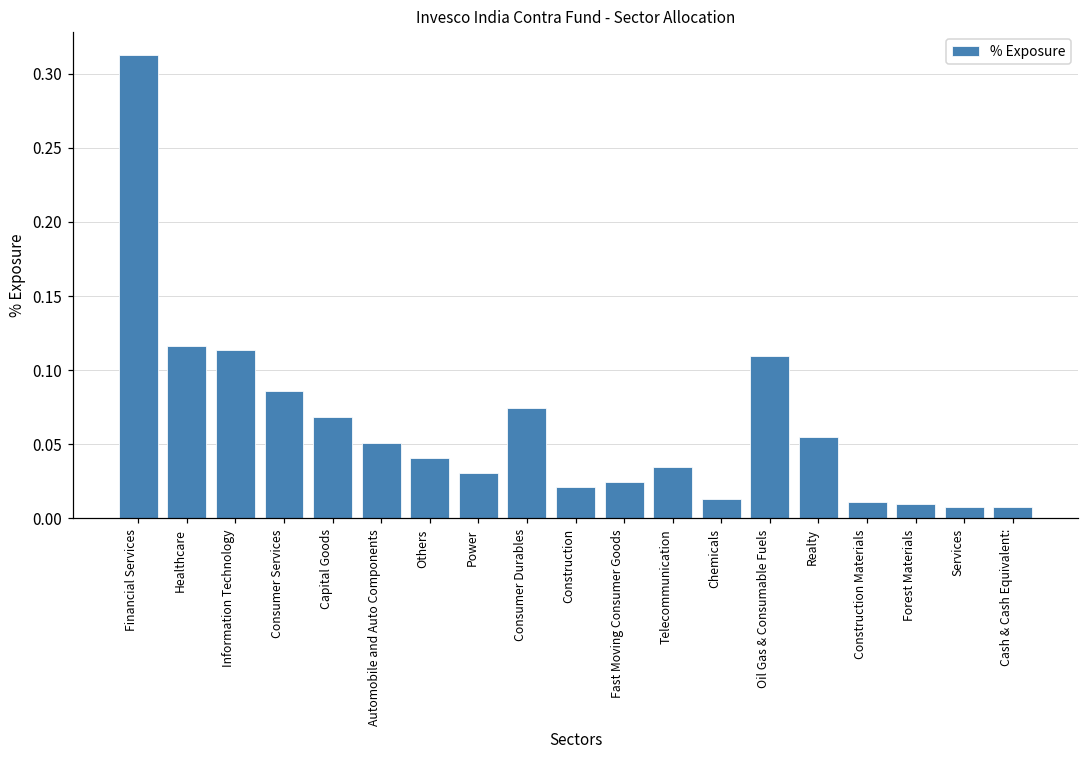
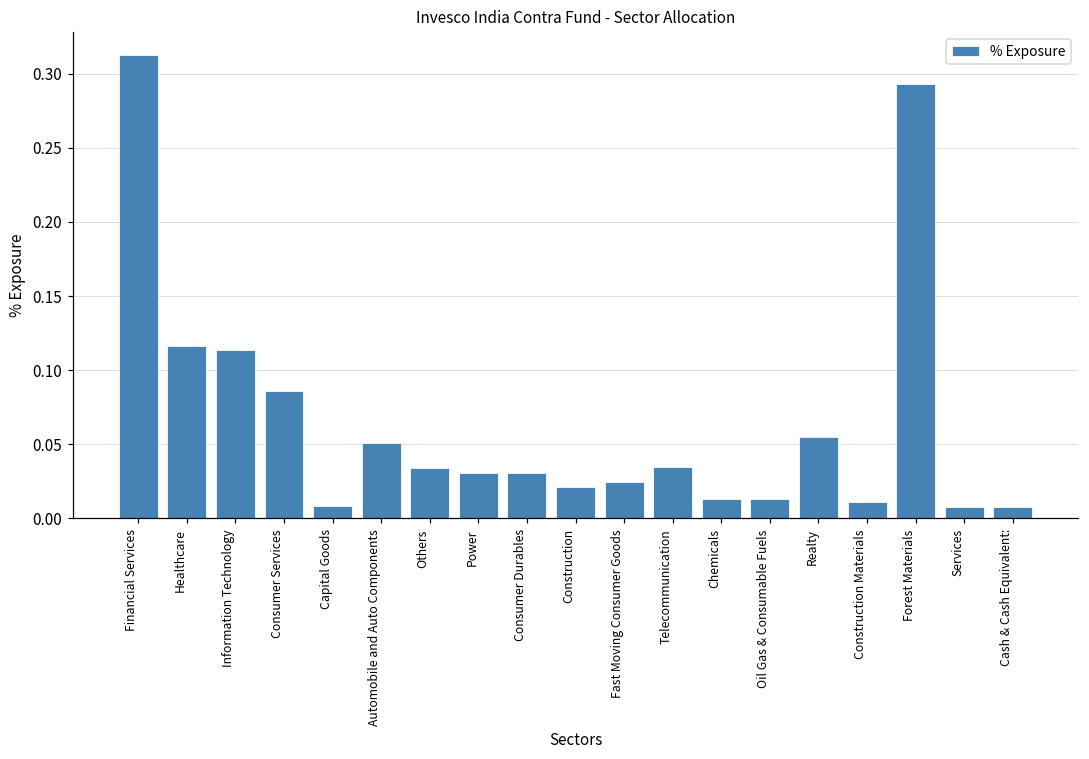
  {
    "Financial Services": 0.312,
    "Healthcare": 0.116,
    "Information Technology": 0.113,
    "Consumer Services": 0.086,
-   "Capital Goods": 0.068,
+   "Capital Goods": 0.009,
    "Automobile and Auto Components": 0.051,
-   "Others": 0.041,
+   "Others": 0.034,
    "Power": 0.031,
-   "Consumer Durables": 0.074,
+   "Consumer Durables": 0.030,
    "Construction": 0.021,
    "Fast Moving Consumer Goods": 0.024,
    "Telecommunication": 0.035,
    "Chemicals": 0.013,
-   "Oil Gas & Consumable Fuels": 0.109,
+   "Oil Gas & Consumable Fuels": 0.013,
    "Realty": 0.055,
    "Construction Materials": 0.011,
-   "Forest Materials": 0.010,
+   "Forest Materials": 0.293,
    "Services": 0.008,
    "Cash & Cash Equivalent:": 0.008
  }
